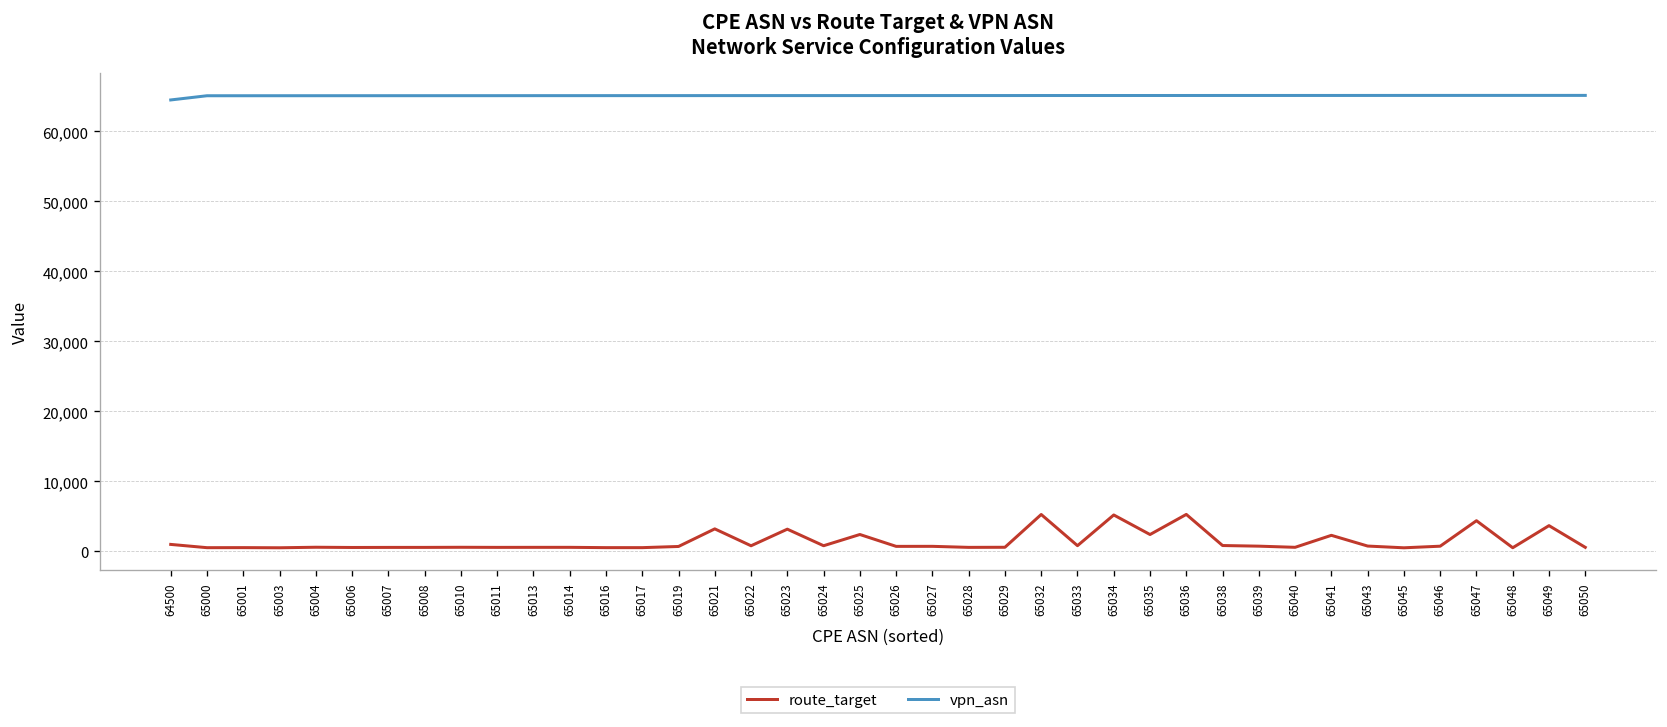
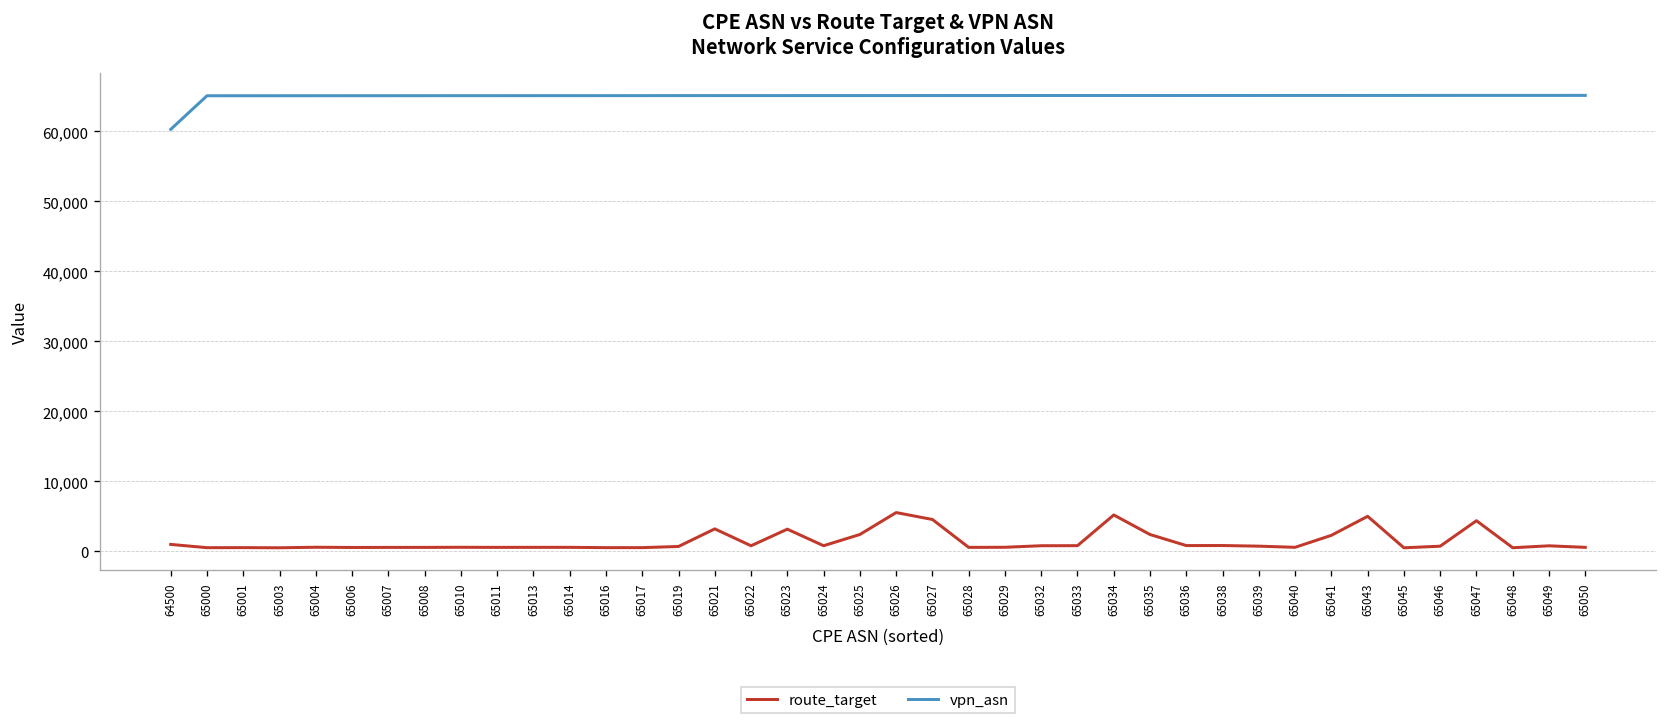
  {
    "route_target": {
      "64500": "1,000",
      "65000": "1,000",
      "65001": "1,000",
      "65003": "1,000",
      "65004": "1,000",
      "65006": "1,000",
      "65007": "1,000",
      "65008": "1,000",
      "65010": "1,000",
      "65011": "1,000",
      "65013": "1,000",
      "65014": "1,000",
      "65016": "1,000",
      "65017": "1,000",
      "65019": "1,000",
      "65021": "3,000",
      "65022": "1,000",
      "65023": "3,000",
      "65024": "1,000",
      "65025": "2,000",
-     "65026": "1,000",
-     "65027": "1,000",
+     "65026": "6,000",
+     "65027": "5,000",
      "65028": "1,000",
      "65029": "1,000",
-     "65032": "5,000",
+     "65032": "1,000",
      "65033": "1,000",
      "65034": "5,000",
      "65035": "2,000",
-     "65036": "5,000",
+     "65036": "1,000",
      "65038": "1,000",
      "65039": "1,000",
      "65040": "1,000",
      "65041": "2,000",
-     "65043": "1,000",
+     "65043": "5,000",
      "65045": "1,000",
      "65046": "1,000",
      "65047": "4,000",
      "65048": "1,000",
-     "65049": "4,000",
+     "65049": "1,000",
      "65050": "1,000"
    },
    "vpn_asn": {
-     "64500": "64,000",
+     "64500": "60,000",
      "65000": "65,000",
      "65001": "65,000",
      "65003": "65,000",
      "65004": "65,000",
      "65006": "65,000",
      "65007": "65,000",
      "65008": "65,000",
      "65010": "65,000",
      "65011": "65,000",
      "65013": "65,000",
      "65014": "65,000",
      "65016": "65,000",
      "65017": "65,000",
      "65019": "65,000",
      "65021": "65,000",
      "65022": "65,000",
      "65023": "65,000",
      "65024": "65,000",
      "65025": "65,000",
      "65026": "65,000",
      "65027": "65,000",
      "65028": "65,000",
      "65029": "65,000",
      "65032": "65,000",
      "65033": "65,000",
      "65034": "65,000",
      "65035": "65,000",
      "65036": "65,000",
      "65038": "65,000",
      "65039": "65,000",
      "65040": "65,000",
      "65041": "65,000",
      "65043": "65,000",
      "65045": "65,000",
      "65046": "65,000",
      "65047": "65,000",
      "65048": "65,000",
      "65049": "65,000",
      "65050": "65,000"
    }
  }
